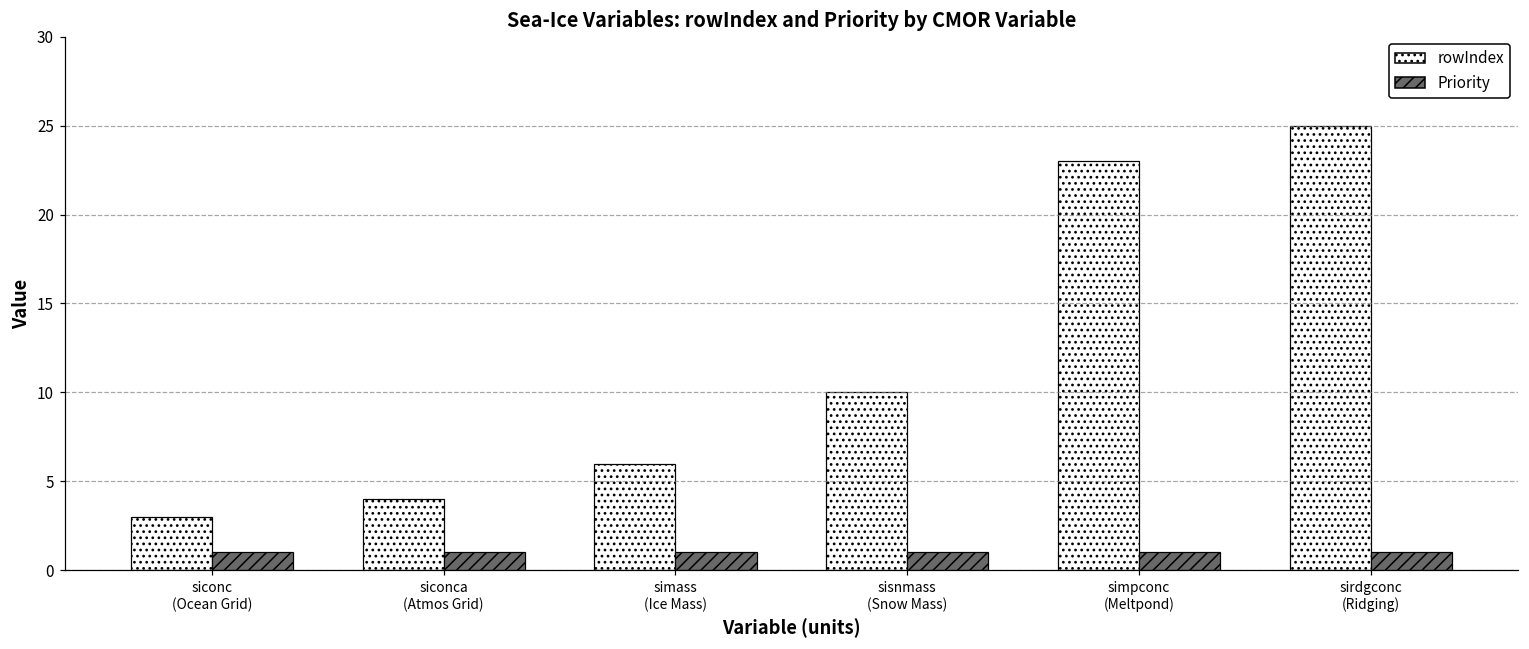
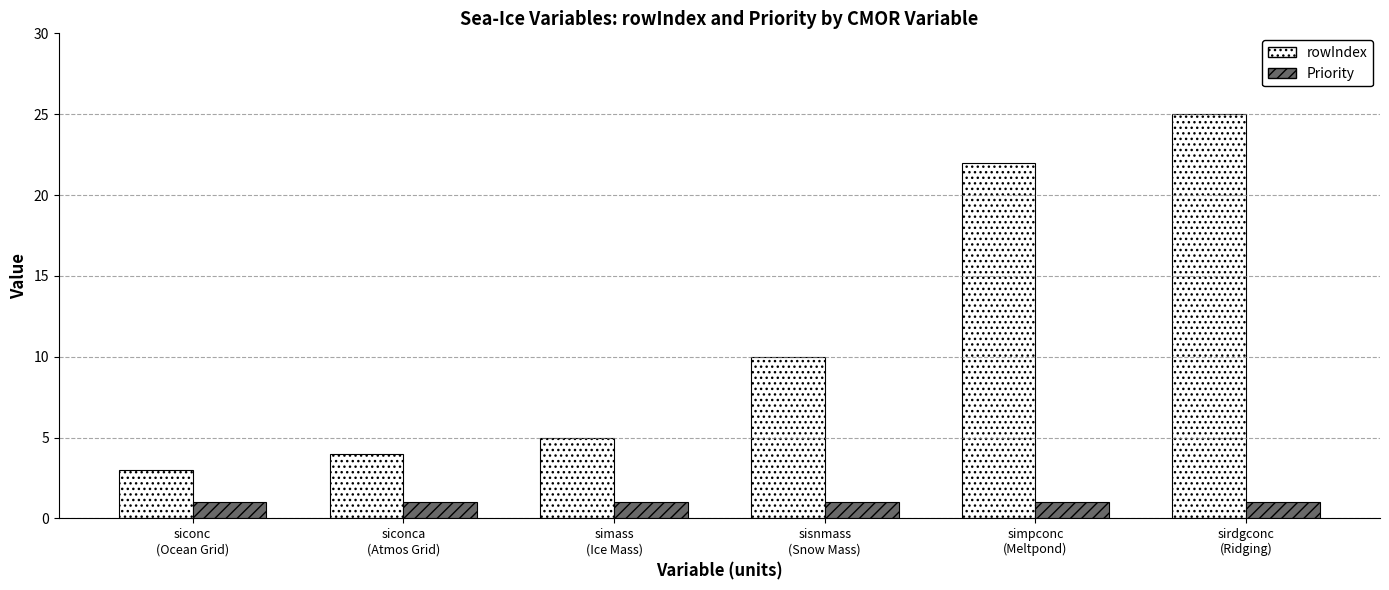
  {
    "rowIndex": {
      "siconc (Ocean Grid)": 3,
      "siconca (Atmos Grid)": 4,
-     "simass (Ice Mass)": 6,
+     "simass (Ice Mass)": 5,
      "sisnmass (Snow Mass)": 10,
-     "simpconc (Meltpond)": 23,
+     "simpconc (Meltpond)": 22,
      "sirdgconc (Ridging)": 25
    },
    "Priority": {
      "siconc (Ocean Grid)": 1,
      "siconca (Atmos Grid)": 1,
      "simass (Ice Mass)": 1,
      "sisnmass (Snow Mass)": 1,
      "simpconc (Meltpond)": 1,
      "sirdgconc (Ridging)": 1
    }
  }
